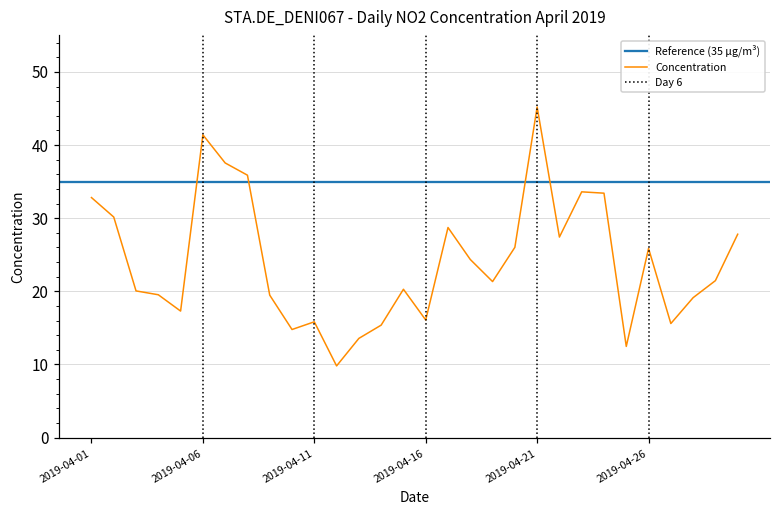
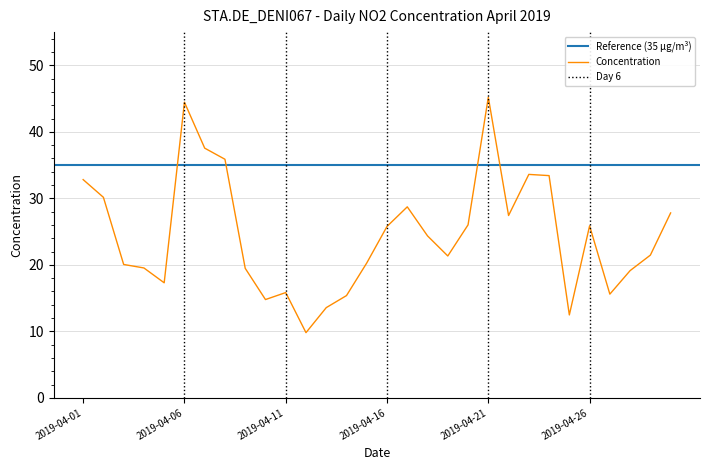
  {
    "2019-04-01": 33,
-   "2019-04-06": 41,
+   "2019-04-06": 44,
    "2019-04-11": 16,
-   "2019-04-16": 16,
+   "2019-04-16": 26,
    "2019-04-21": 45,
    "2019-04-26": 26
  }
